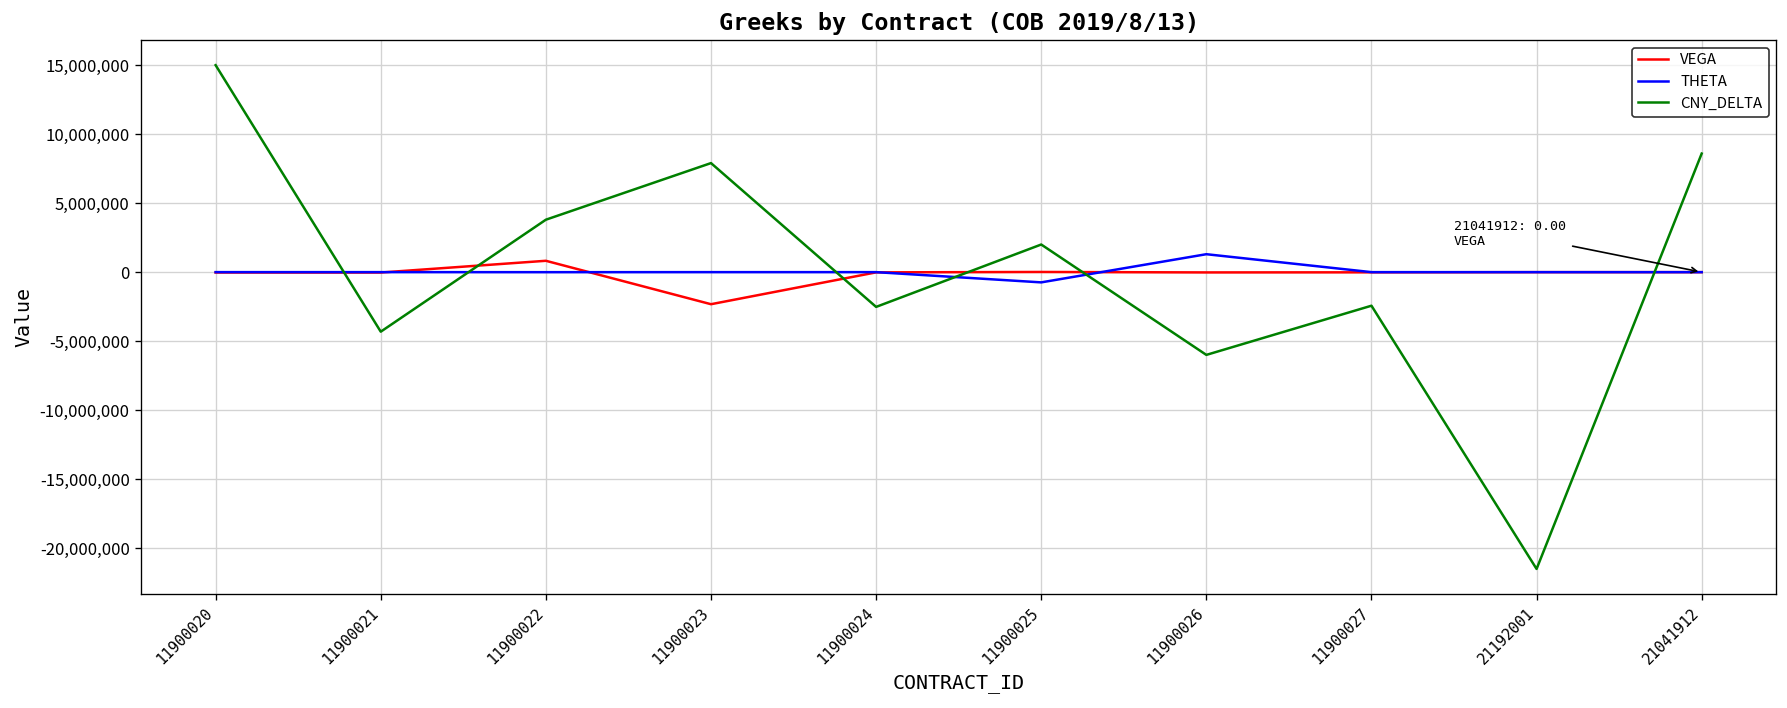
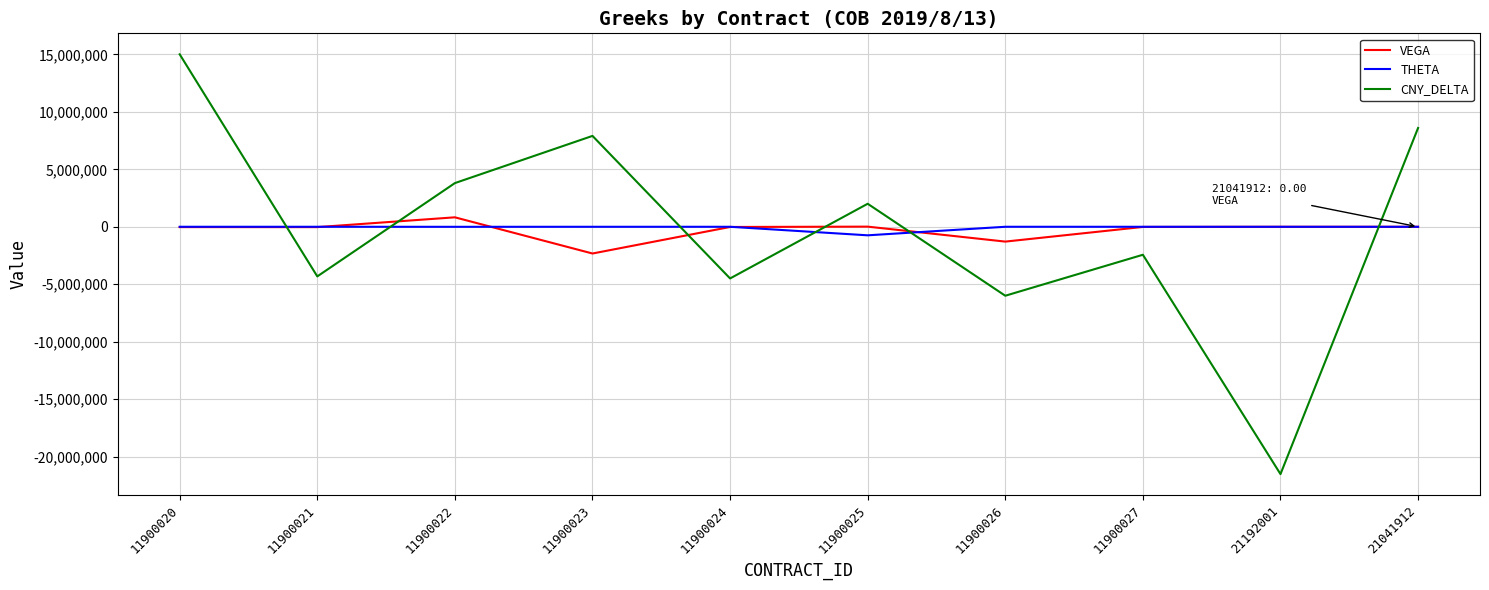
  {
    "VEGA": {
      "11900022": "800,000",
      "11900023": "-2,300,000",
      "11900025": "0",
-     "11900026": "0"
+     "11900026": "-1,300,000"
    },
    "THETA": {
      "11900022": "0",
      "11900023": "0",
      "11900025": "-700,000",
-     "11900026": "1,300,000"
+     "11900026": "0"
    },
    "CNY_DELTA": {
      "11900020": "15,000,000",
      "11900021": "-4,300,000",
      "11900022": "3,800,000",
      "11900023": "7,900,000",
-     "11900024": "-2,500,000",
+     "11900024": "-4,500,000",
      "11900025": "2,000,000",
      "11900026": "-6,000,000",
      "11900027": "-2,400,000",
      "21192001": "-21,500,000",
      "21041912": "8,600,000"
    }
  }
